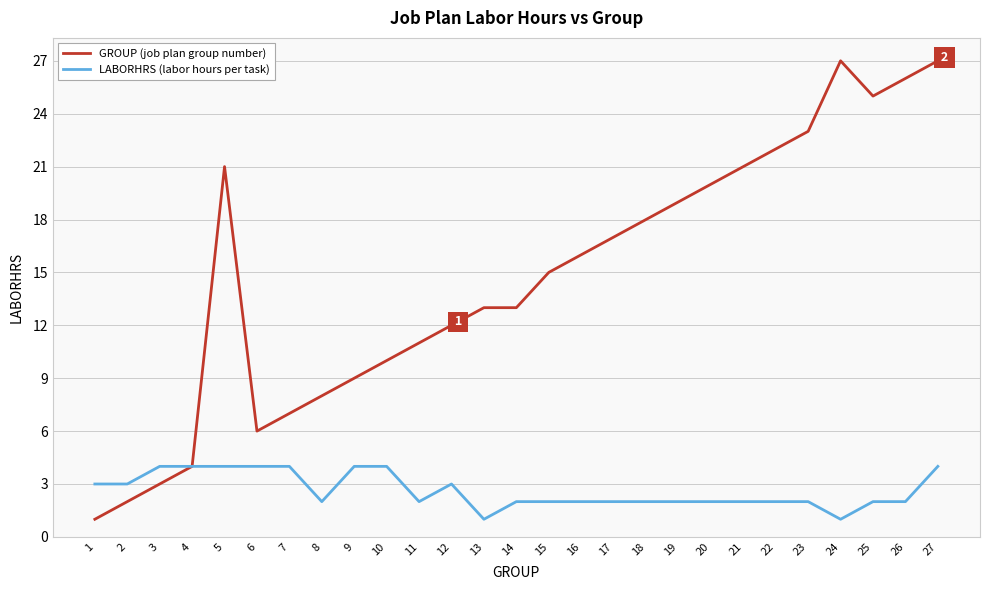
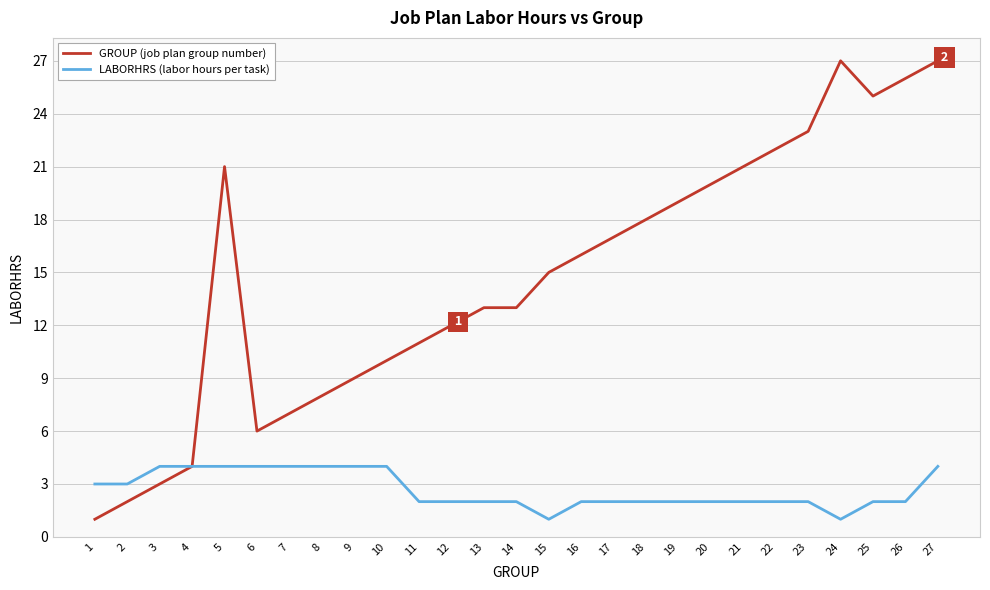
  {
    "GROUP (job plan group number)": {
      "1": 1,
      "2": 2,
      "3": 3,
      "5": 21,
      "6": 6,
      "7": 7,
      "8": 8,
      "9": 9,
      "10": 10,
      "11": 11,
      "13": 13,
      "14": 13,
      "15": 15,
      "16": 16,
      "17": 17,
      "18": 18,
      "19": 19,
      "20": 20,
      "21": 21,
      "22": 22,
      "23": 23,
      "24": 27,
      "25": 25,
      "26": 26
    },
    "LABORHRS (labor hours per task)": {
      "1": 3,
      "2": 3,
      "3": 4,
      "5": 4,
      "6": 4,
      "7": 4,
-     "8": 2,
+     "8": 4,
      "9": 4,
      "10": 4,
      "11": 2,
-     "12": 3,
-     "13": 1,
+     "12": 2,
+     "13": 2,
      "14": 2,
-     "15": 2,
+     "15": 1,
      "16": 2,
      "17": 2,
      "18": 2,
      "19": 2,
      "20": 2,
      "21": 2,
      "22": 2,
      "23": 2,
      "24": 1,
      "25": 2,
      "26": 2,
      "27": 4
    }
  }
